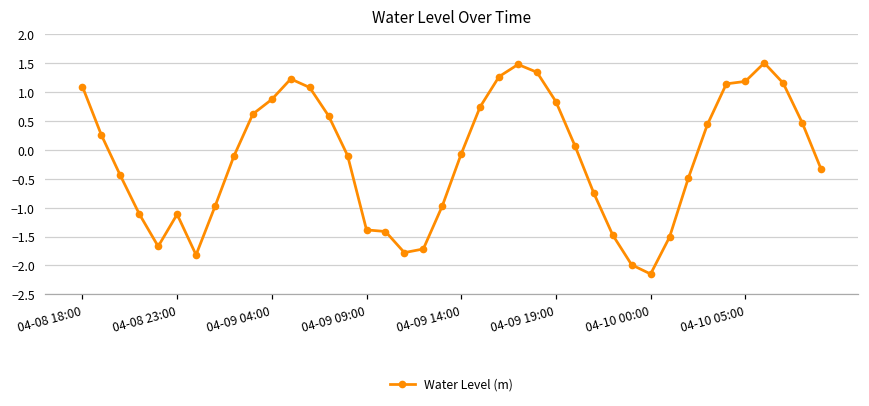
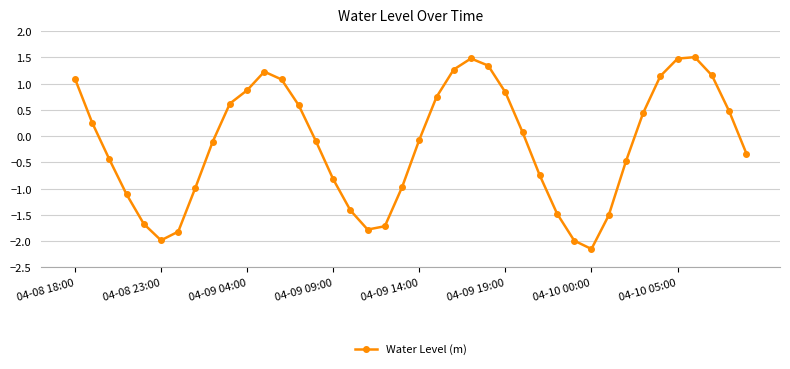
  {
    "04-08 18:00": 1.1,
-   "04-08 23:00": -1.1,
+   "04-08 23:00": -2.0,
    "04-09 04:00": 0.9,
-   "04-09 09:00": -1.4,
+   "04-09 09:00": -0.8,
    "04-09 14:00": -0.1,
    "04-09 19:00": 0.8,
    "04-10 00:00": -2.1,
-   "04-10 05:00": 1.2
+   "04-10 05:00": 1.5
  }
